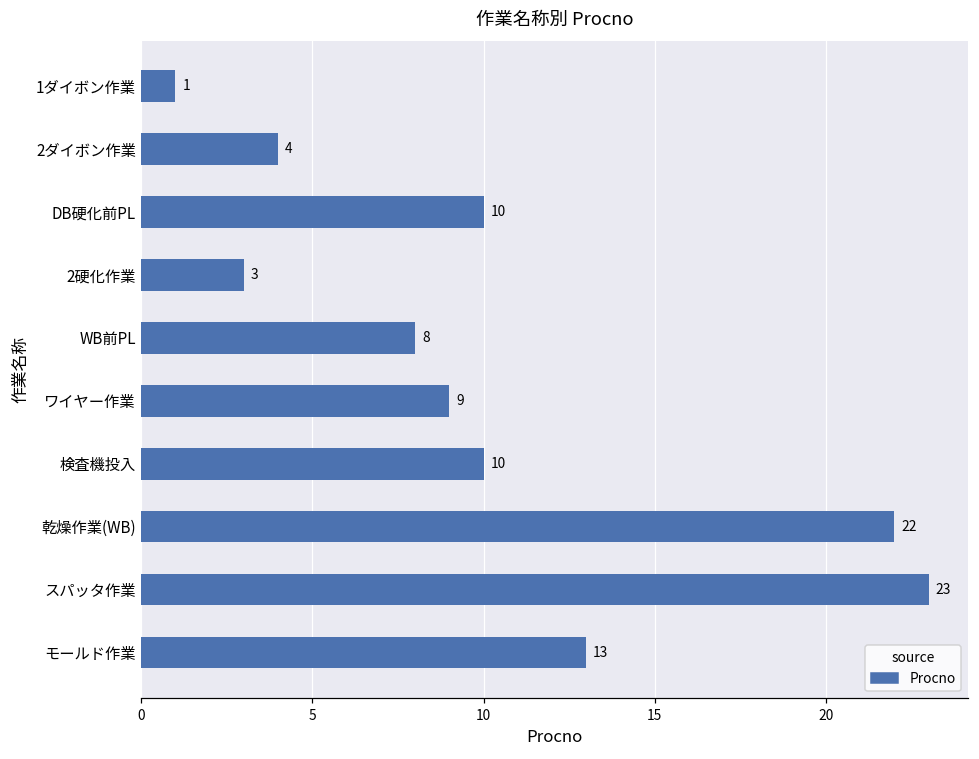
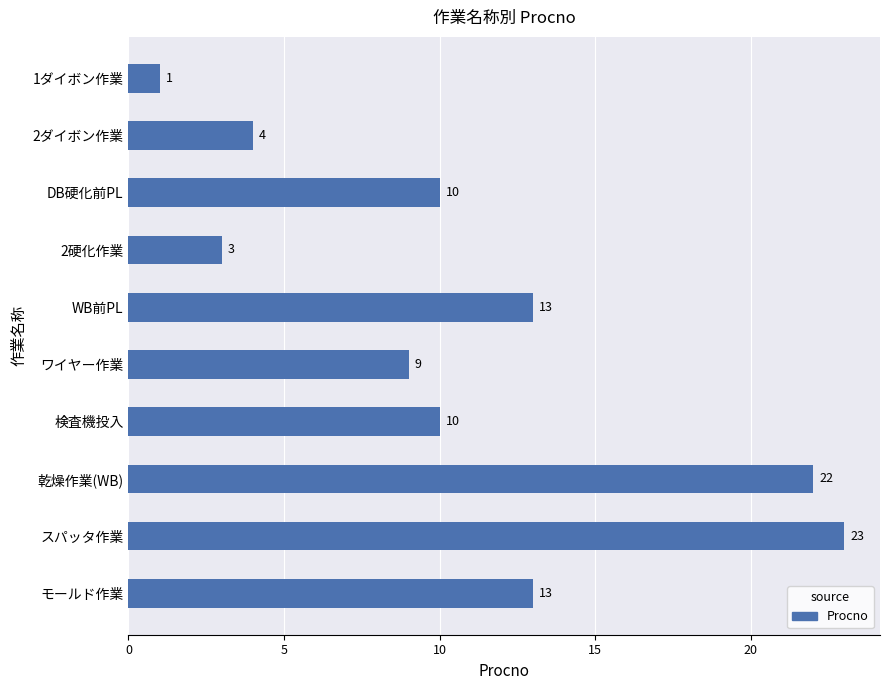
  {
    "1ダイボン作業": 1,
    "2ダイボン作業": 4,
    "DB硬化前PL": 10,
    "2硬化作業": 3,
-   "WB前PL": 8,
+   "WB前PL": 13,
    "ワイヤー作業": 9,
    "検査機投入": 10,
    "乾燥作業(WB)": 22,
    "スパッタ作業": 23,
    "モールド作業": 13
  }
